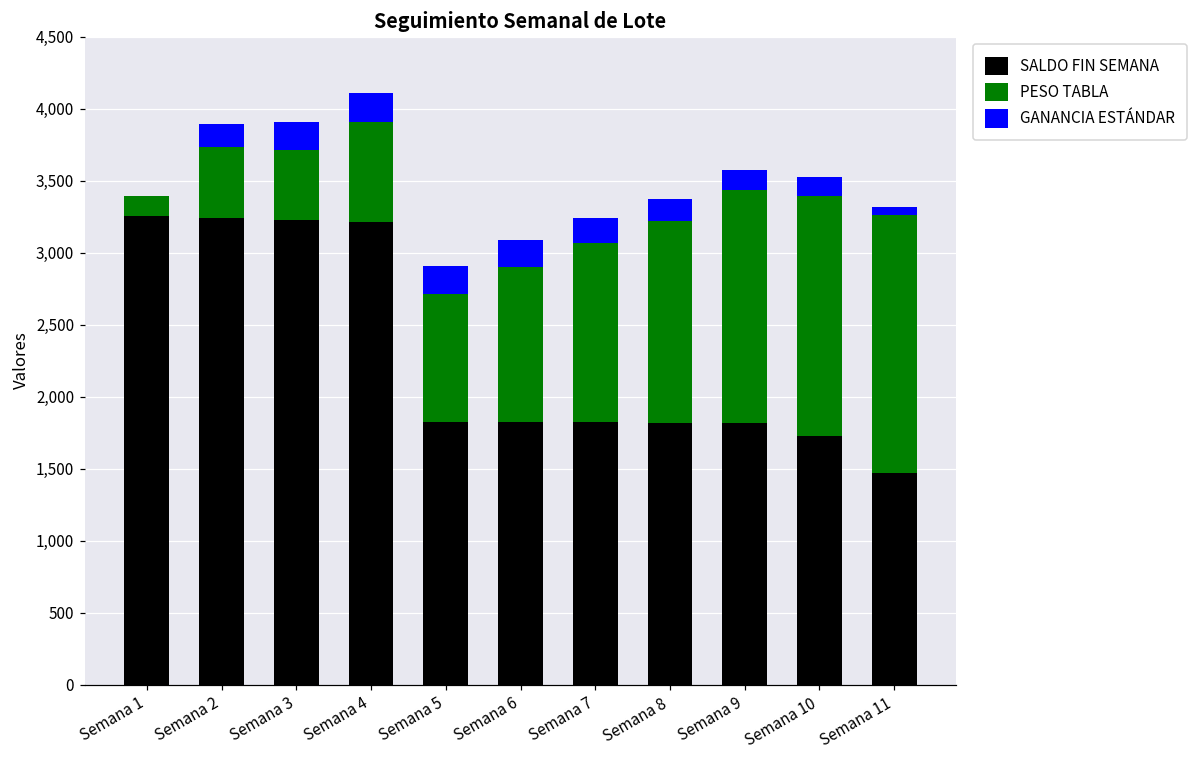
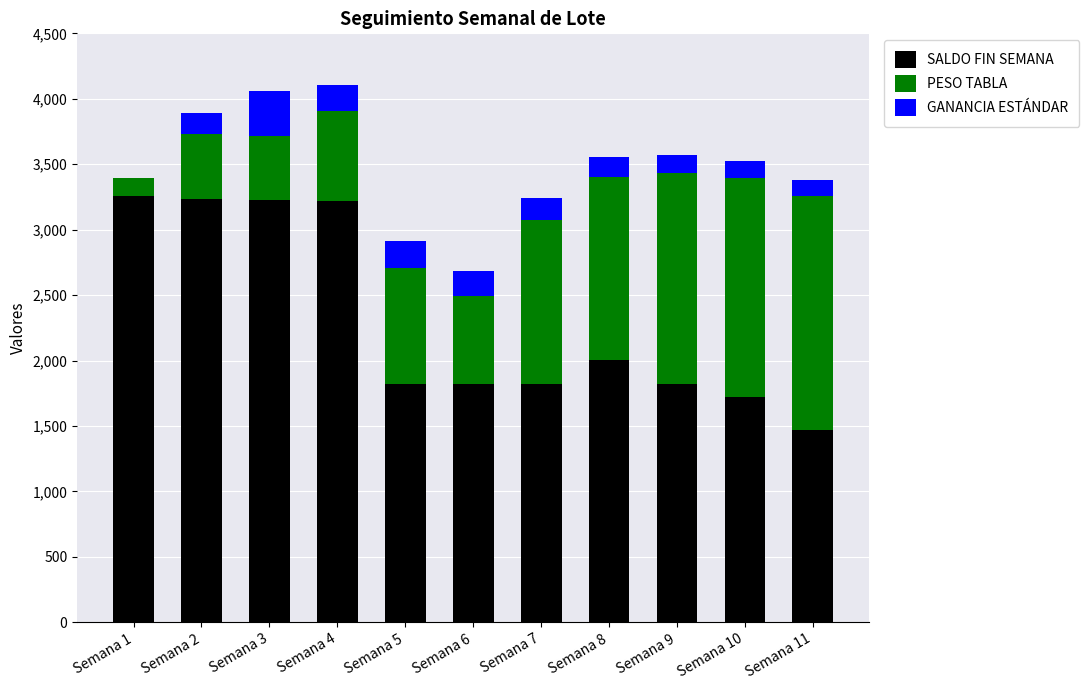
  {
    "SALDO FIN SEMANA": {
      "Semana 1": "3,250",
      "Semana 2": "3,240",
      "Semana 3": "3,230",
      "Semana 4": "3,220",
      "Semana 5": "1,820",
      "Semana 6": "1,820",
      "Semana 7": "1,820",
-     "Semana 8": "1,820",
+     "Semana 8": "2,000",
      "Semana 9": "1,820",
      "Semana 10": "1,720",
      "Semana 11": "1,470"
    },
    "PESO TABLA": {
      "Semana 1": "140",
      "Semana 2": "500",
      "Semana 3": "490",
      "Semana 4": "690",
      "Semana 5": "890",
-     "Semana 6": "1,080",
+     "Semana 6": "670",
      "Semana 7": "1,250",
      "Semana 8": "1,400",
      "Semana 9": "1,620",
      "Semana 10": "1,670",
      "Semana 11": "1,790"
    },
    "GANANCIA ESTÁNDAR": {
      "Semana 1": "0",
      "Semana 2": "160",
-     "Semana 3": "190",
+     "Semana 3": "340",
      "Semana 4": "200",
      "Semana 5": "200",
      "Semana 6": "190",
      "Semana 7": "170",
      "Semana 8": "150",
      "Semana 9": "140",
      "Semana 10": "130",
-     "Semana 11": "60"
+     "Semana 11": "120"
    }
  }
